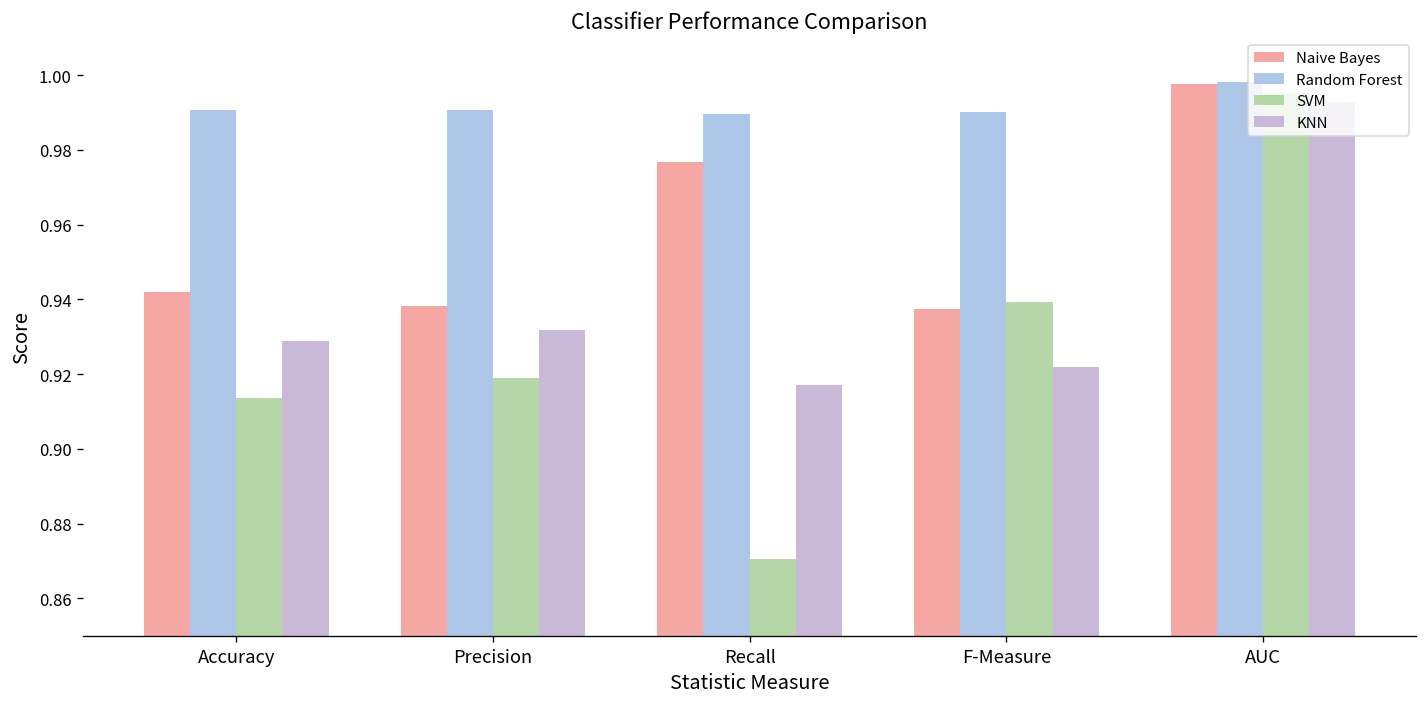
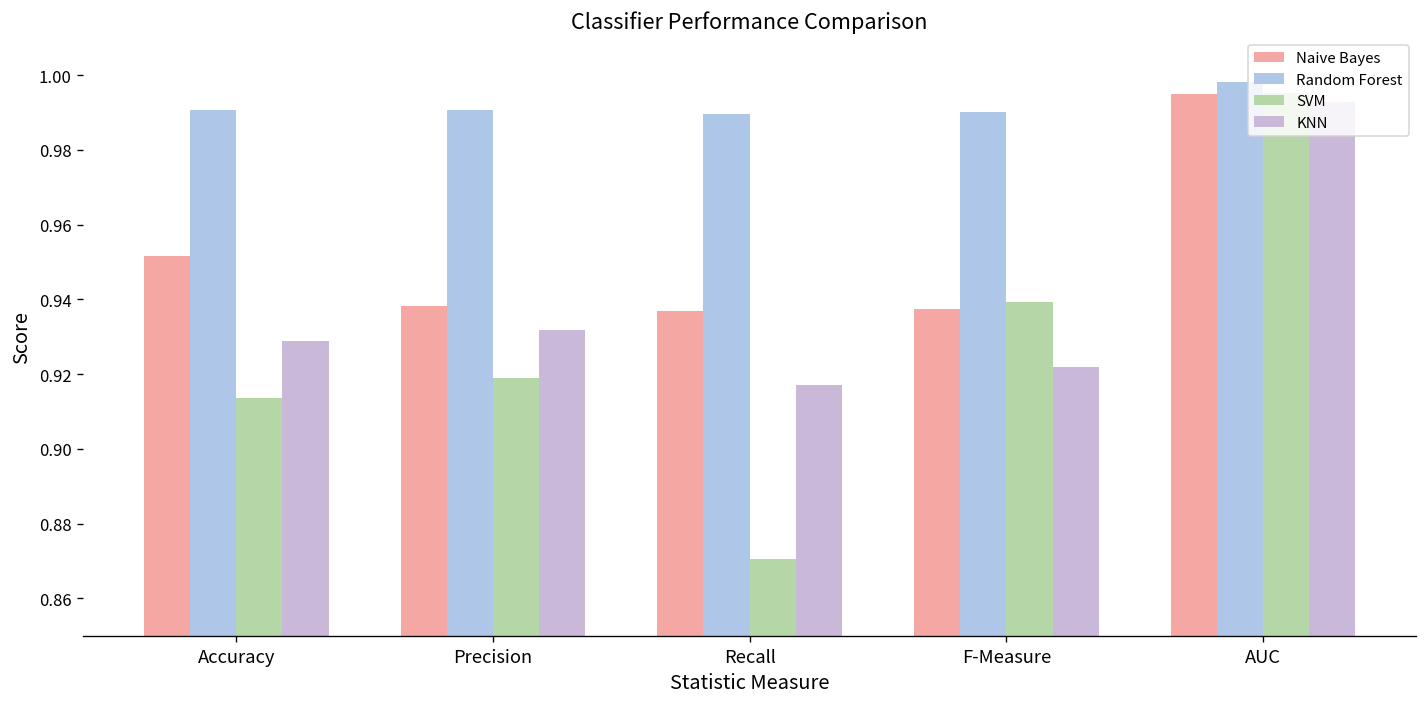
  {
    "Naive Bayes": {
-     "Accuracy": 0.942,
+     "Accuracy": 0.952,
      "Precision": 0.938,
-     "Recall": 0.977,
+     "Recall": 0.937,
      "F-Measure": 0.937,
-     "AUC": 0.998
+     "AUC": 0.995
    },
    "SVM": {
      "Accuracy": 0.914,
      "Precision": 0.919,
      "Recall": 0.871,
      "F-Measure": 0.939
    }
  }
